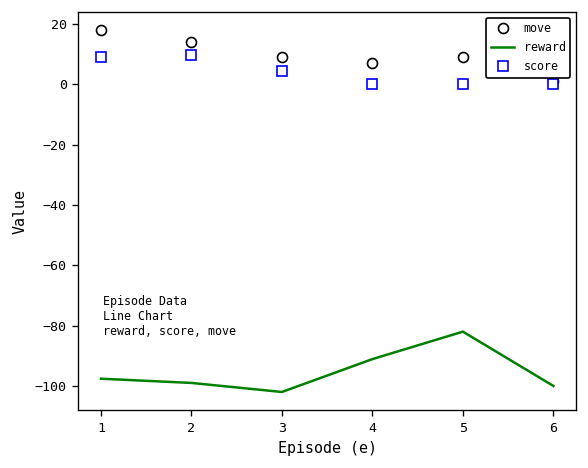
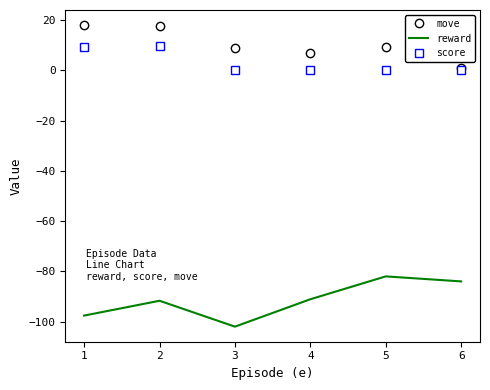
  {
    "move": {
      "1": 18,
-     "2": 14,
+     "2": 18,
      "3": 9,
      "4": 7,
      "5": 9
    },
    "reward": {
      "1": -98,
-     "2": -99,
+     "2": -92,
      "3": -102,
      "4": -91,
      "5": -82,
-     "6": -100
+     "6": -84
    },
    "score": {
      "1": 9,
      "2": 10,
-     "3": 5,
+     "3": 0,
      "4": 0,
      "5": 0
    }
  }
